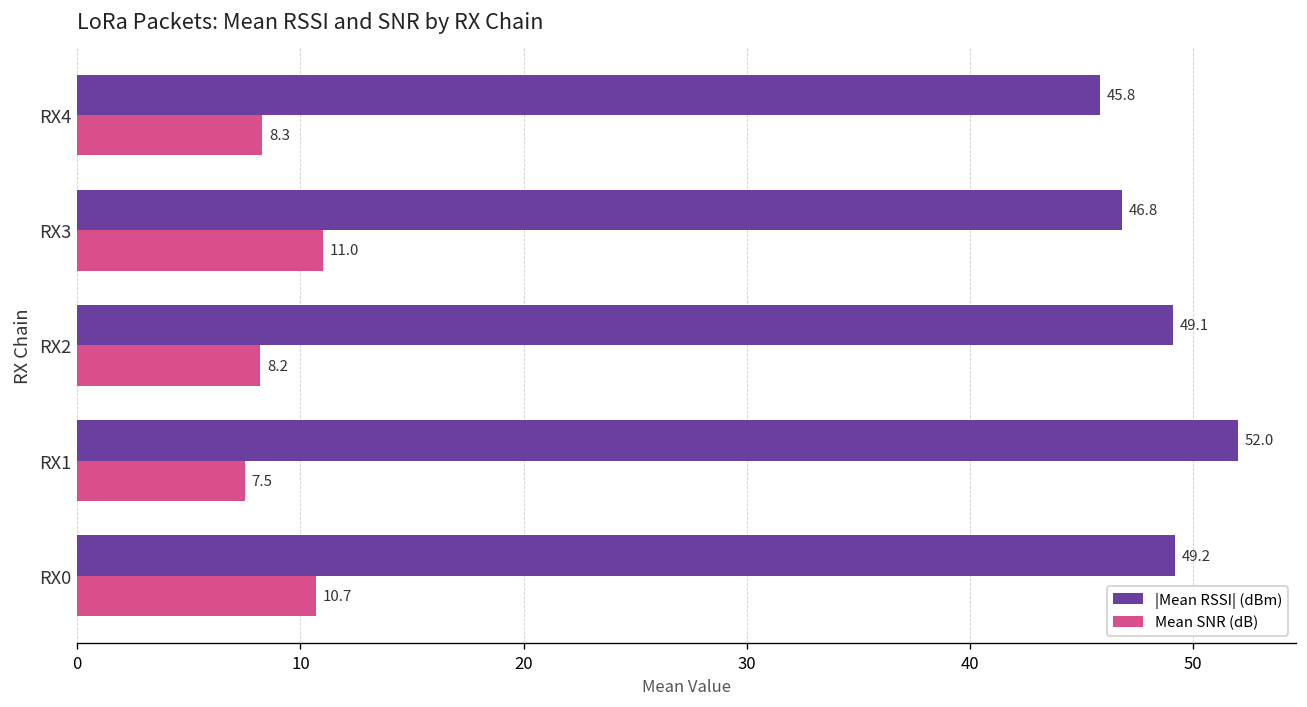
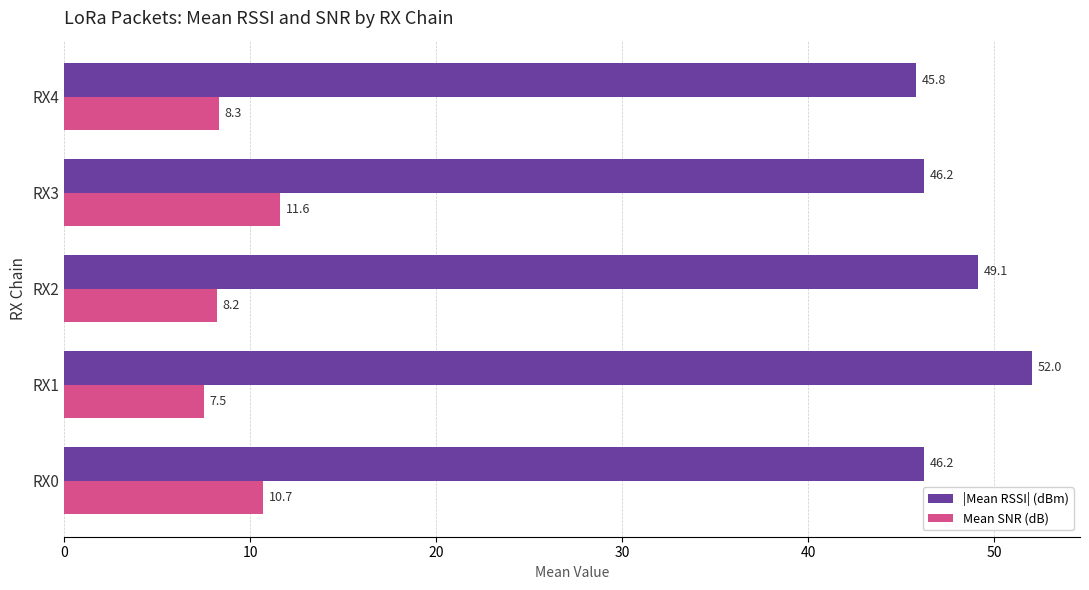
  {
    "|Mean RSSI| (dBm)": {
      "RX4": 45.8,
-     "RX3": 46.8,
+     "RX3": 46.2,
      "RX2": 49.1,
      "RX1": 52.0,
-     "RX0": 49.2
+     "RX0": 46.2
    },
    "Mean SNR (dB)": {
      "RX4": 8.3,
-     "RX3": 11.0,
+     "RX3": 11.6,
      "RX2": 8.2,
      "RX1": 7.5,
      "RX0": 10.7
    }
  }
